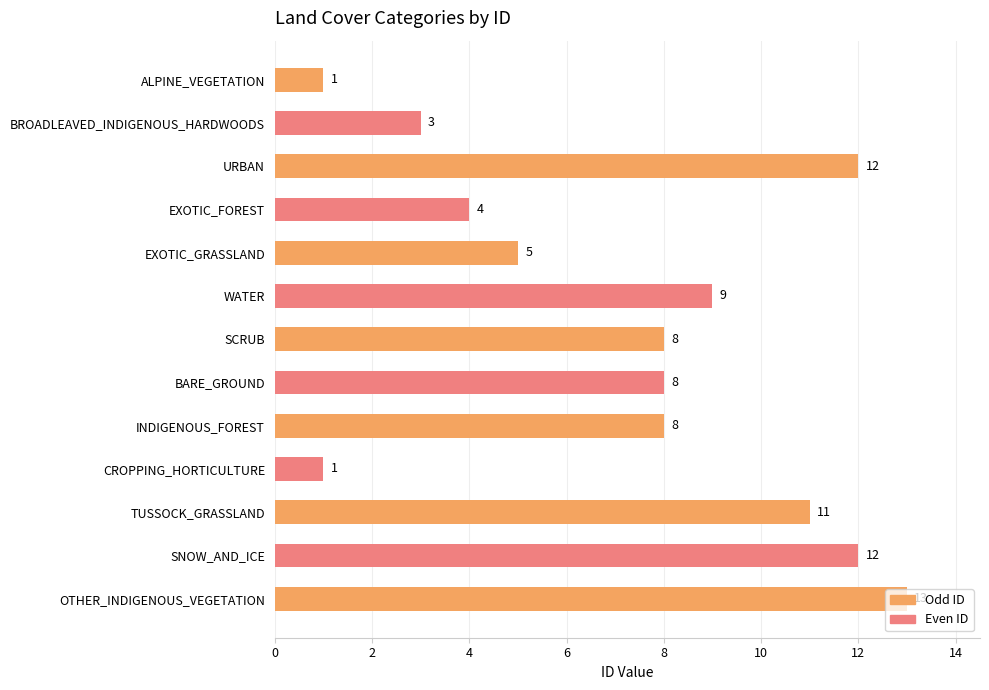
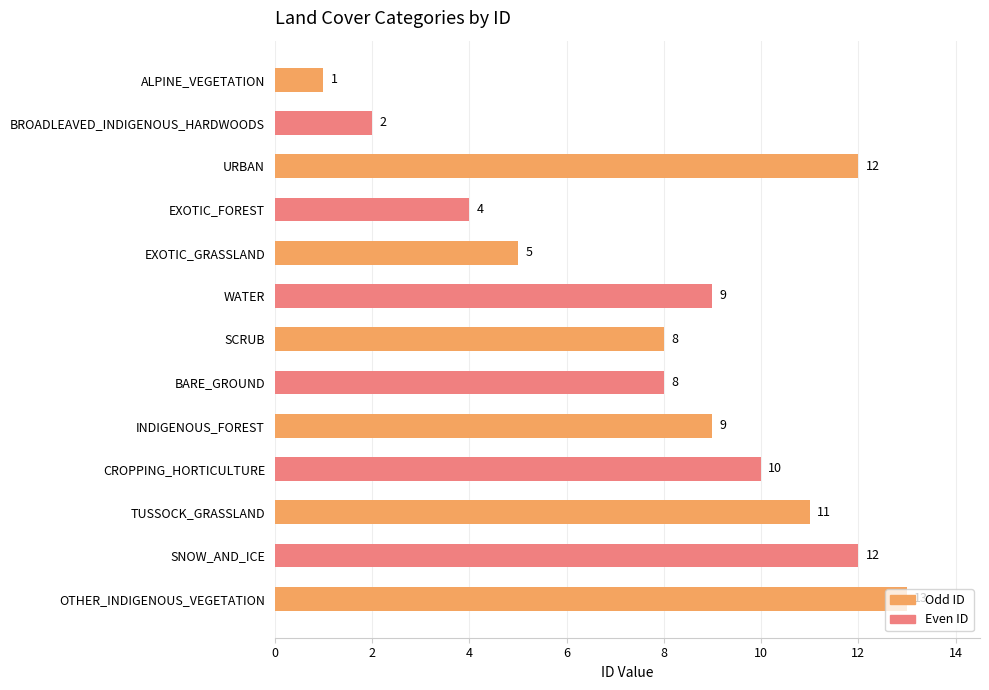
  {
    "ALPINE_VEGETATION": 1,
-   "BROADLEAVED_INDIGENOUS_HARDWOODS": 3,
+   "BROADLEAVED_INDIGENOUS_HARDWOODS": 2,
    "URBAN": 12,
    "EXOTIC_FOREST": 4,
    "EXOTIC_GRASSLAND": 5,
    "WATER": 9,
    "SCRUB": 8,
    "BARE_GROUND": 8,
-   "INDIGENOUS_FOREST": 8,
-   "CROPPING_HORTICULTURE": 1,
+   "INDIGENOUS_FOREST": 9,
+   "CROPPING_HORTICULTURE": 10,
    "TUSSOCK_GRASSLAND": 11,
    "SNOW_AND_ICE": 12
  }
